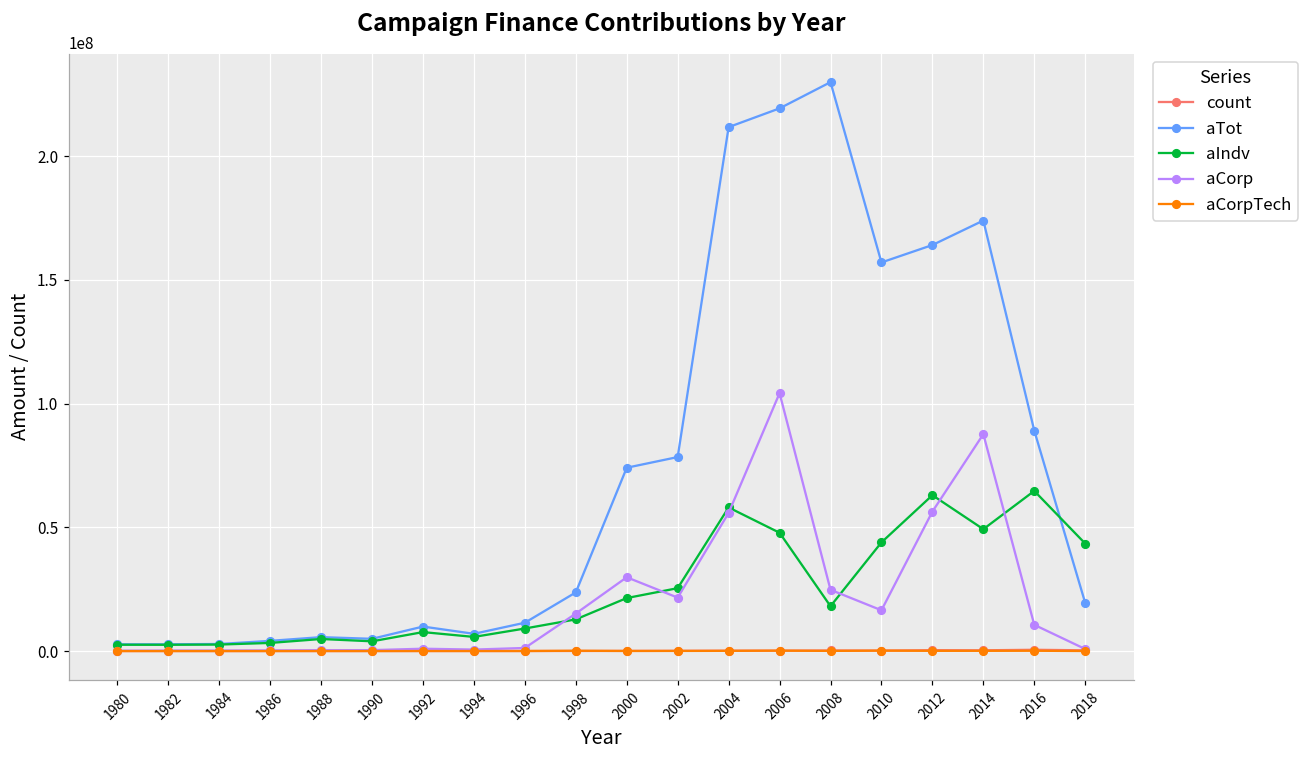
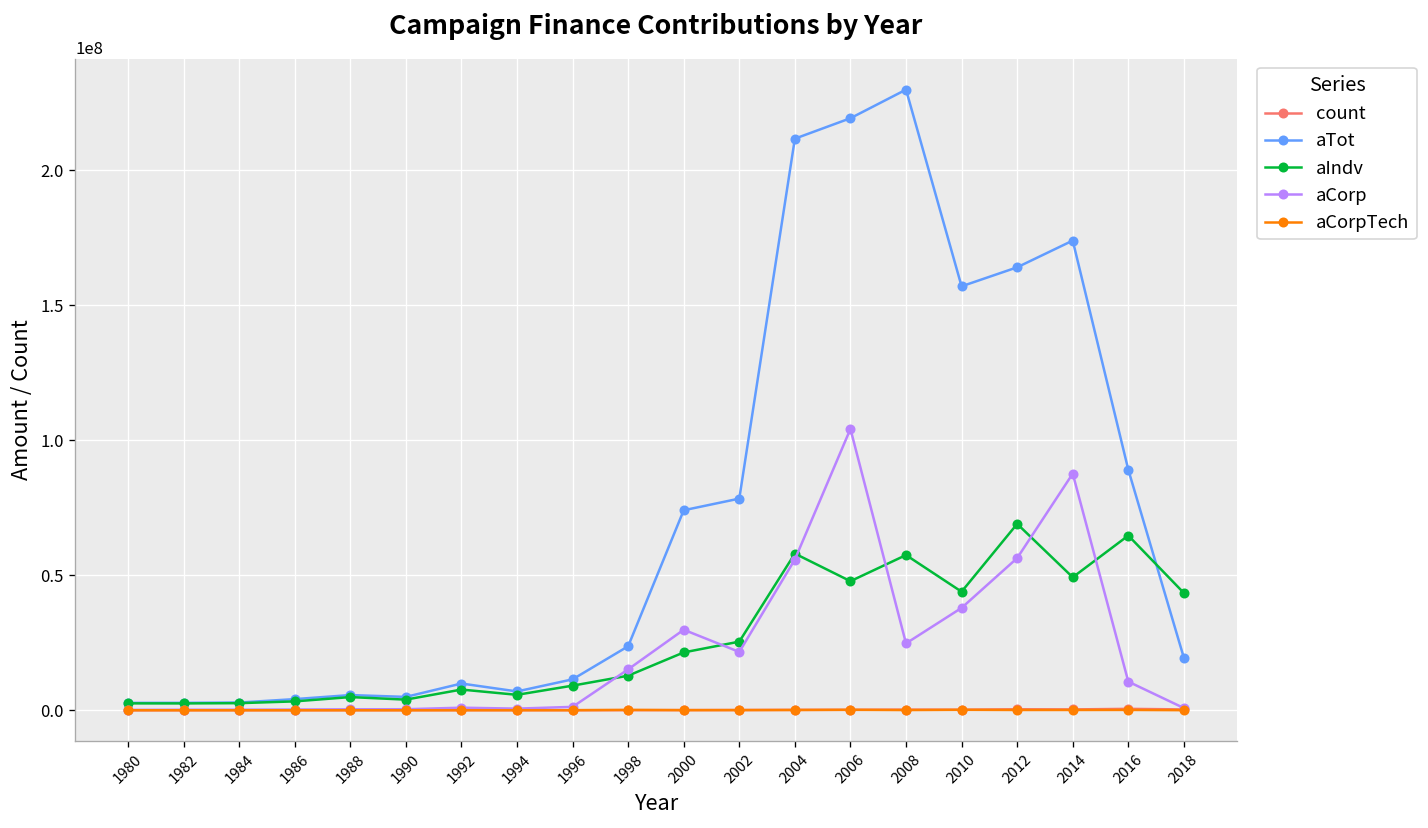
  {
    "aTot": {
      "1992": 10000000,
      "1994": 7000000,
      "1996": 11000000,
      "1998": 24000000,
      "2000": 74000000,
      "2002": 78000000,
      "2004": 212000000,
      "2006": 219000000,
      "2008": 230000000,
      "2010": 157000000,
      "2012": 164000000,
      "2014": 174000000,
      "2016": 89000000,
      "2018": 19000000
    },
    "aIndv": {
      "1992": 8000000,
      "1994": 6000000,
      "1996": 9000000,
      "1998": 13000000,
      "2000": 21000000,
      "2002": 25000000,
      "2004": 58000000,
      "2006": 48000000,
-     "2008": 18000000,
+     "2008": 57000000,
      "2010": 44000000,
-     "2012": 63000000,
+     "2012": 69000000,
      "2014": 49000000,
      "2016": 65000000,
      "2018": 43000000
    },
    "aCorp": {
      "1996": 1000000,
      "1998": 15000000,
      "2000": 30000000,
      "2002": 22000000,
      "2004": 56000000,
      "2006": 104000000,
      "2008": 25000000,
-     "2010": 16000000,
+     "2010": 38000000,
      "2012": 56000000,
      "2014": 88000000,
      "2016": 11000000
    }
  }
